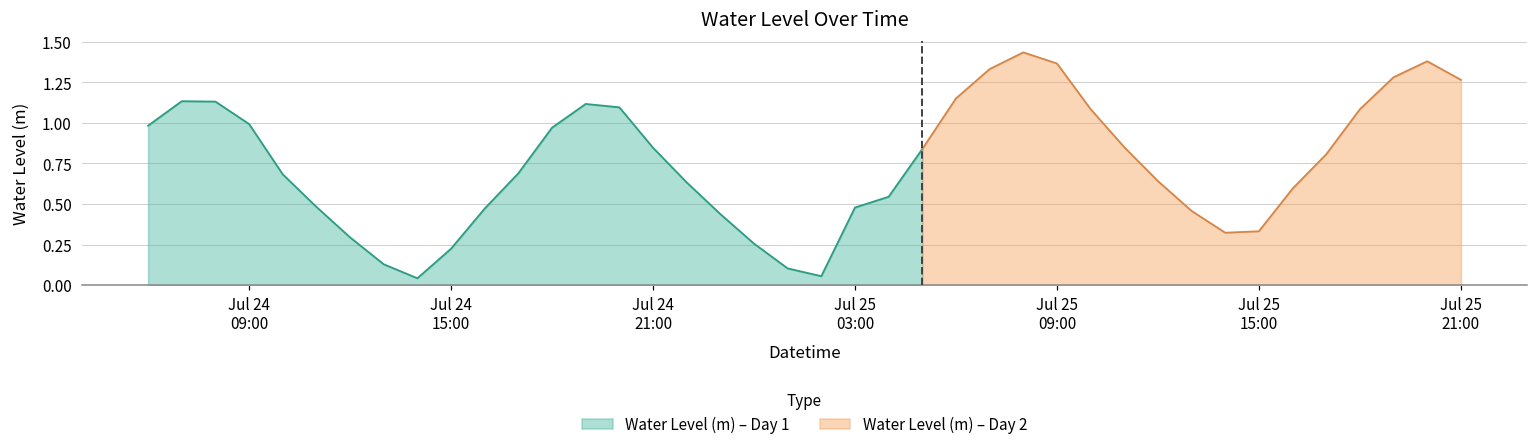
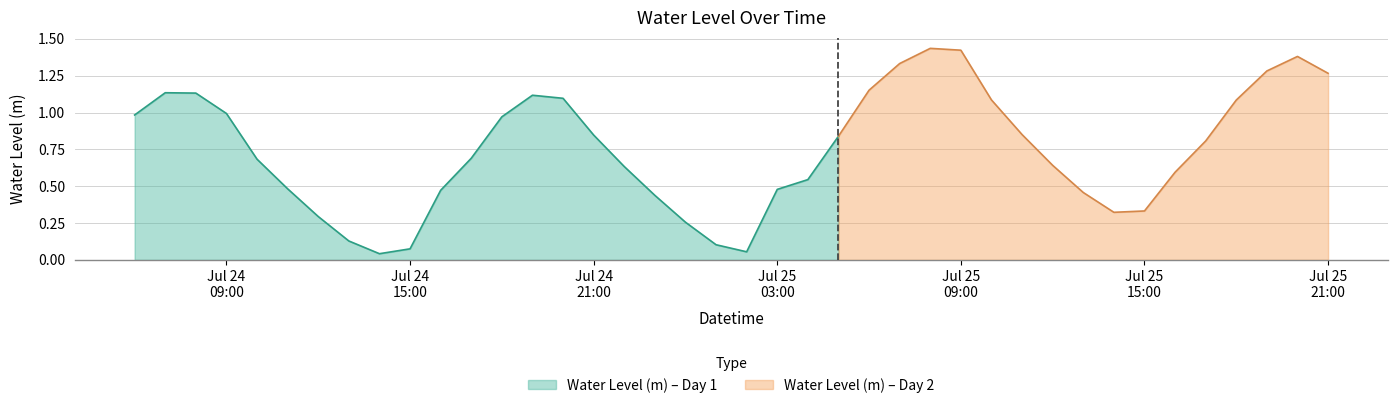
  {
    "Water Level (m) – Day 1": {
      "Jul 24 09:00": 0.99,
-     "Jul 24 15:00": 0.22,
+     "Jul 24 15:00": 0.07,
      "Jul 24 21:00": 0.85,
      "Jul 25 03:00": 0.48
    },
    "Water Level (m) – Day 2": {
-     "Jul 25 09:00": 1.37,
+     "Jul 25 09:00": 1.42,
      "Jul 25 15:00": 0.33,
      "Jul 25 21:00": 1.27
    }
  }
